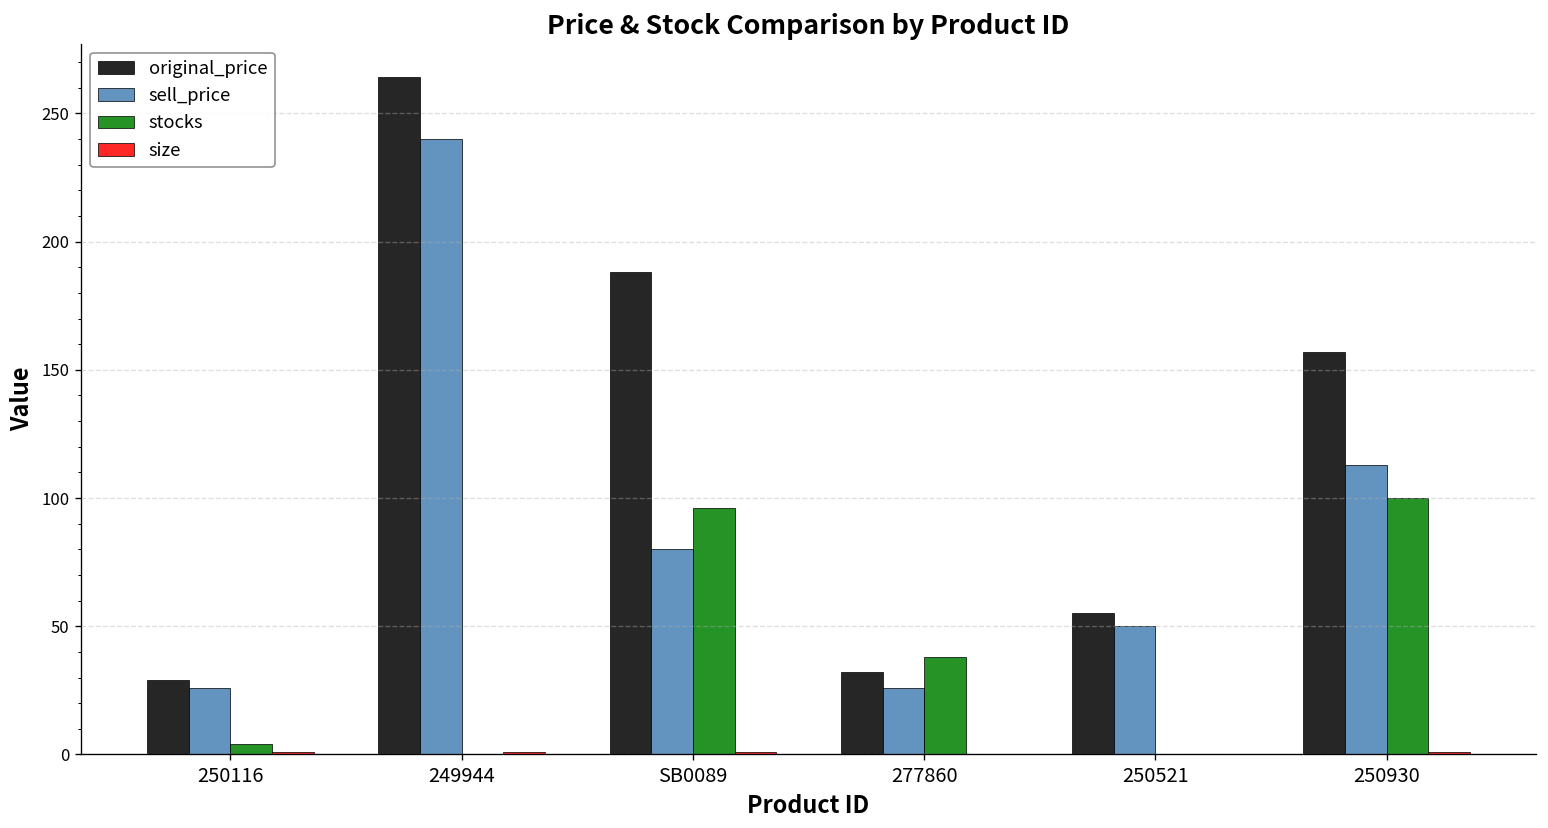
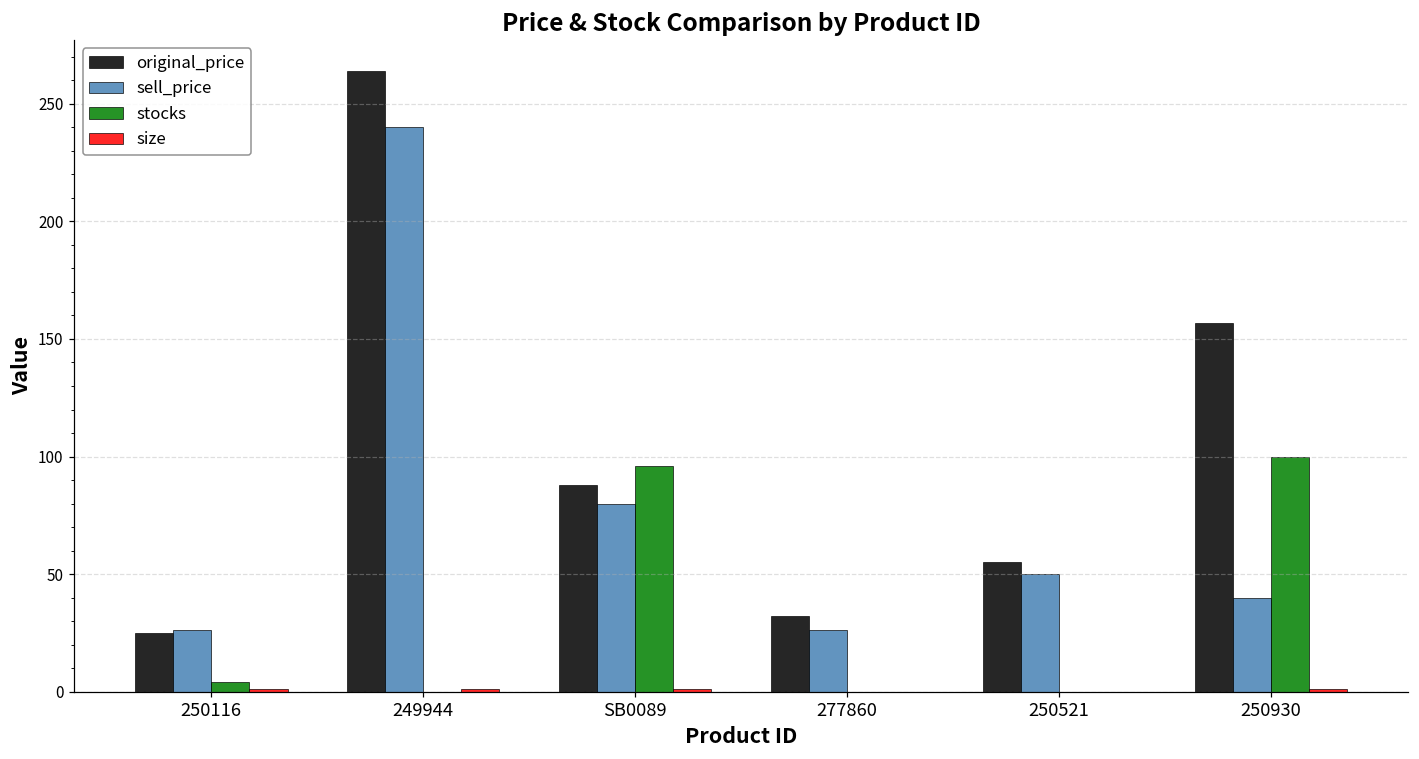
  {
    "original_price": {
-     "250116": 29,
+     "250116": 25,
      "249944": 264,
-     "SB0089": 188,
+     "SB0089": 88,
      "277860": 32,
      "250521": 55,
      "250930": 157
    },
    "sell_price": {
      "250116": 26,
      "249944": 240,
      "SB0089": 80,
      "277860": 26,
      "250521": 50,
-     "250930": 113
+     "250930": 40
    },
    "stocks": {
      "250116": 4,
      "249944": 0,
      "SB0089": 96,
-     "277860": 38,
+     "277860": 0,
      "250521": 0,
      "250930": 100
    },
    "size": {
      "277860": 0,
      "250521": 0
    }
  }
